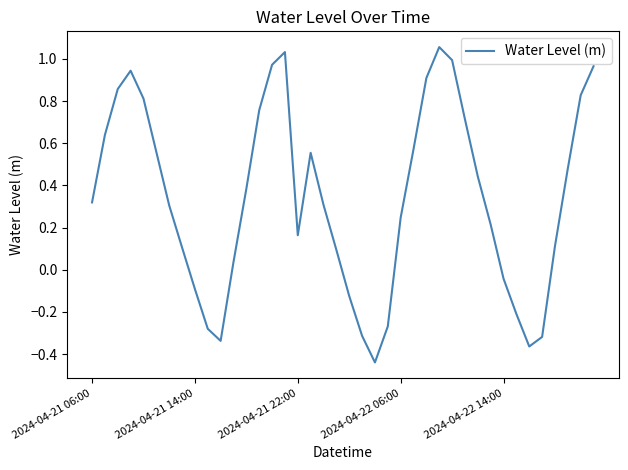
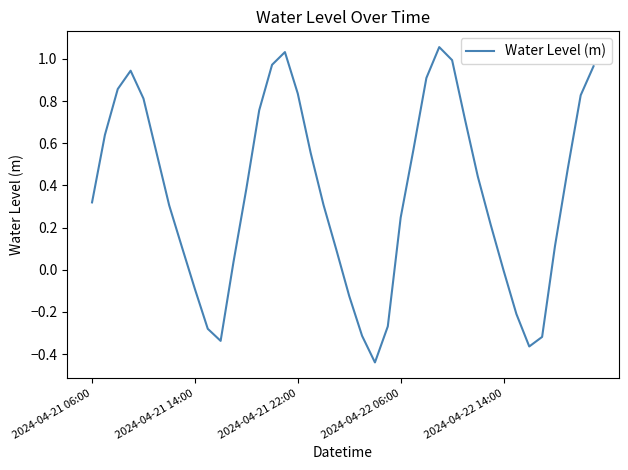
  {
    "2024-04-21 06:00": 0.32,
    "2024-04-21 14:00": -0.09,
-   "2024-04-21 22:00": 0.16,
+   "2024-04-21 22:00": 0.84,
    "2024-04-22 06:00": 0.25,
-   "2024-04-22 14:00": -0.04
+   "2024-04-22 14:00": 0.00
  }
